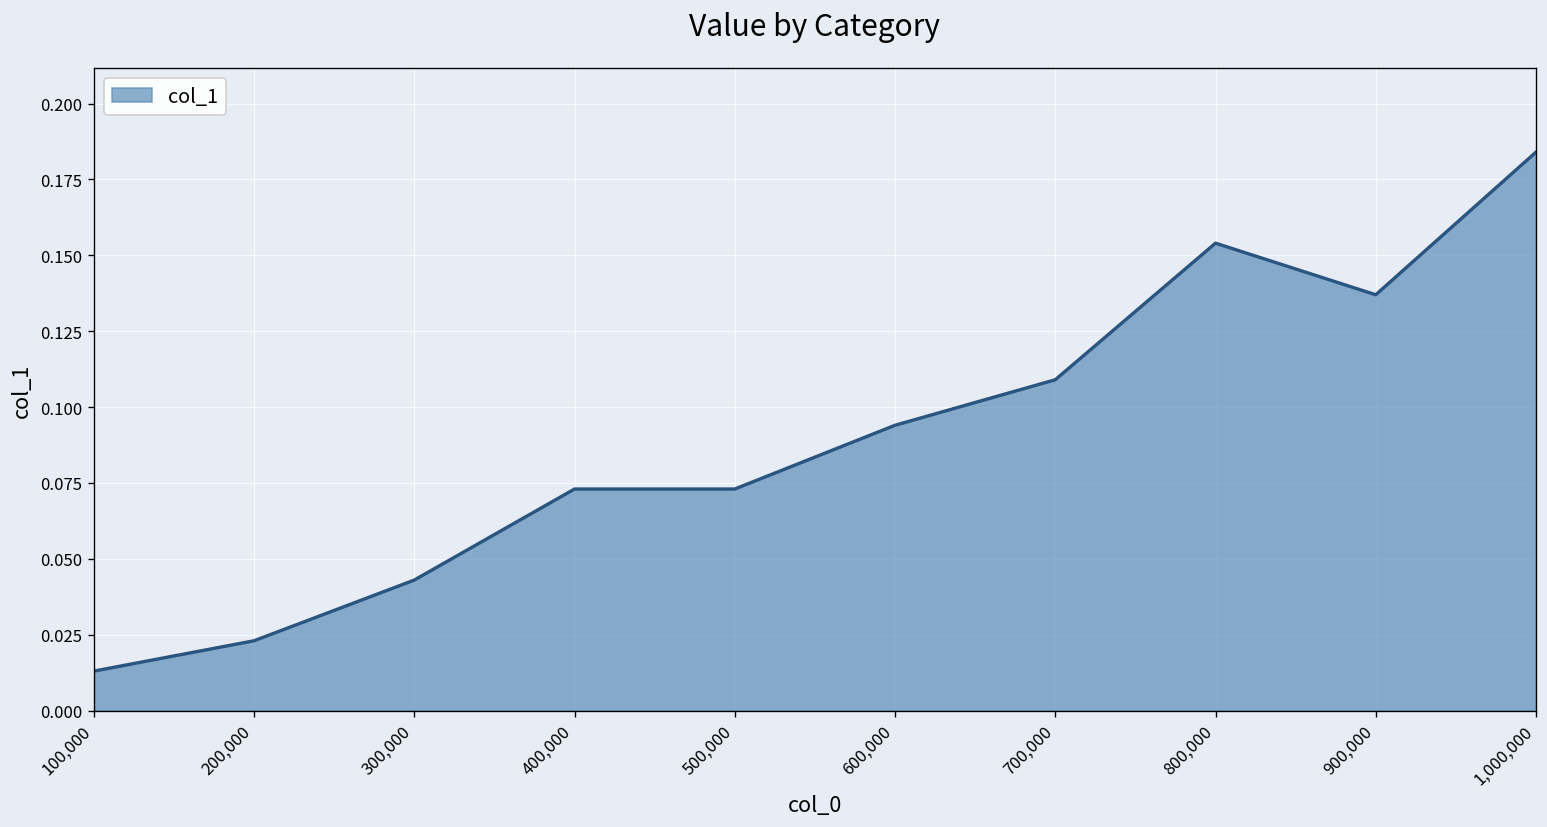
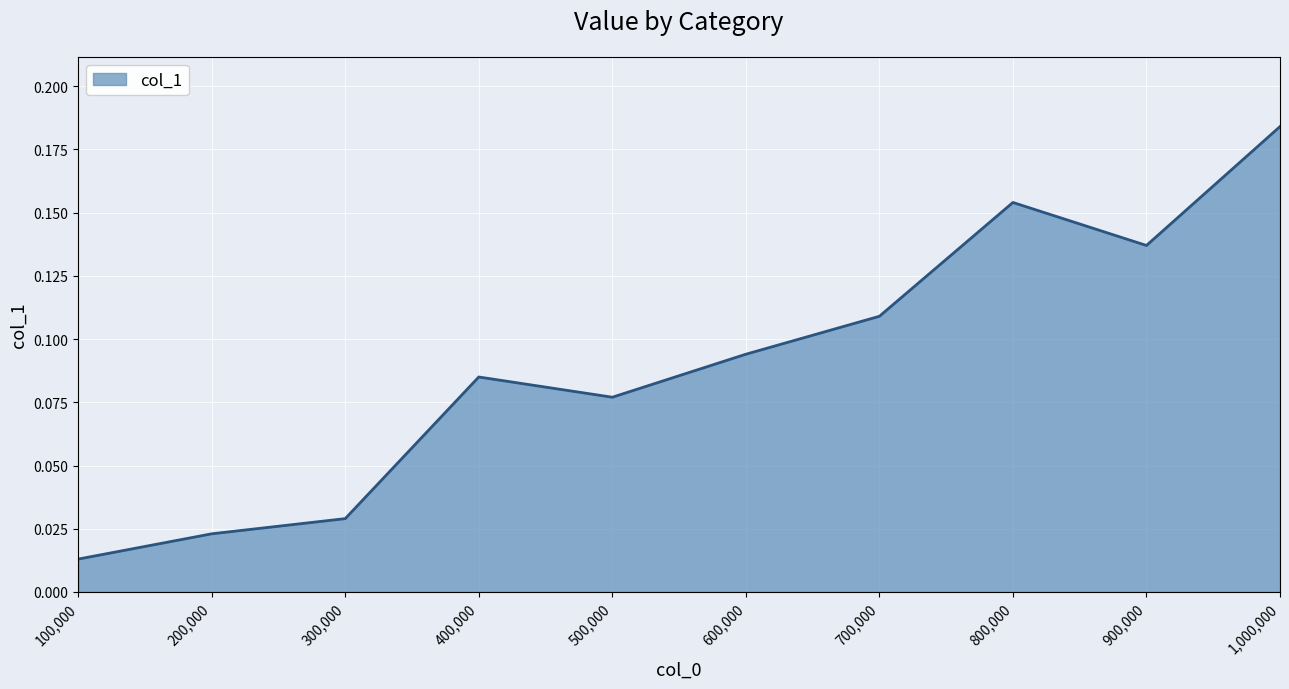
  {
    "100,000": 0.013,
    "200,000": 0.023,
-   "300,000": 0.043,
-   "400,000": 0.073,
-   "500,000": 0.073,
+   "300,000": 0.029,
+   "400,000": 0.085,
+   "500,000": 0.077,
    "600,000": 0.094,
    "700,000": 0.109,
    "800,000": 0.154,
    "900,000": 0.137,
    "1,000,000": 0.184
  }
